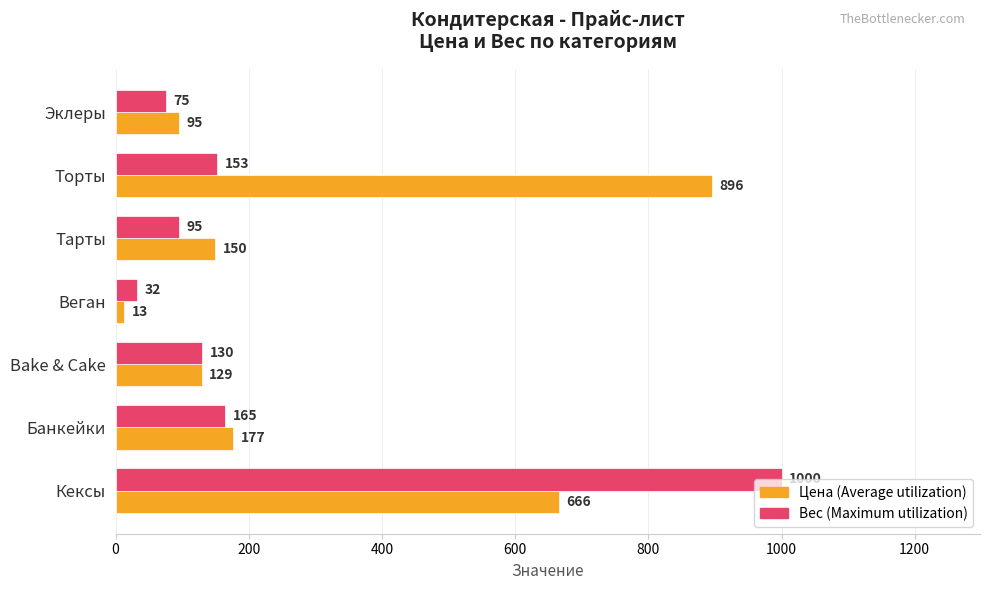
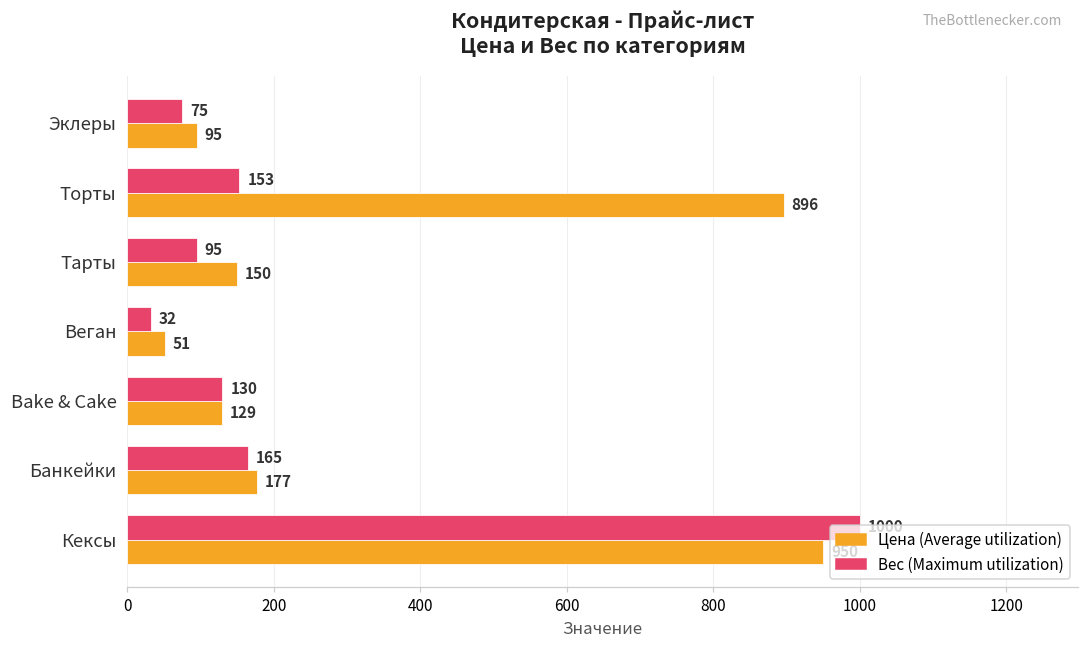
  {
    "Цена (Average utilization)": {
      "Эклеры": 95,
      "Торты": 896,
      "Тарты": 150,
-     "Веган": 13,
+     "Веган": 51,
      "Bake & Cake": 129,
      "Банкейки": 177,
-     "Кексы": 670
+     "Кексы": 950
    },
    "Вес (Maximum utilization)": {
      "Эклеры": 75,
      "Торты": 153,
      "Тарты": 95,
      "Веган": 32,
      "Bake & Cake": 130,
      "Банкейки": 165
    }
  }
